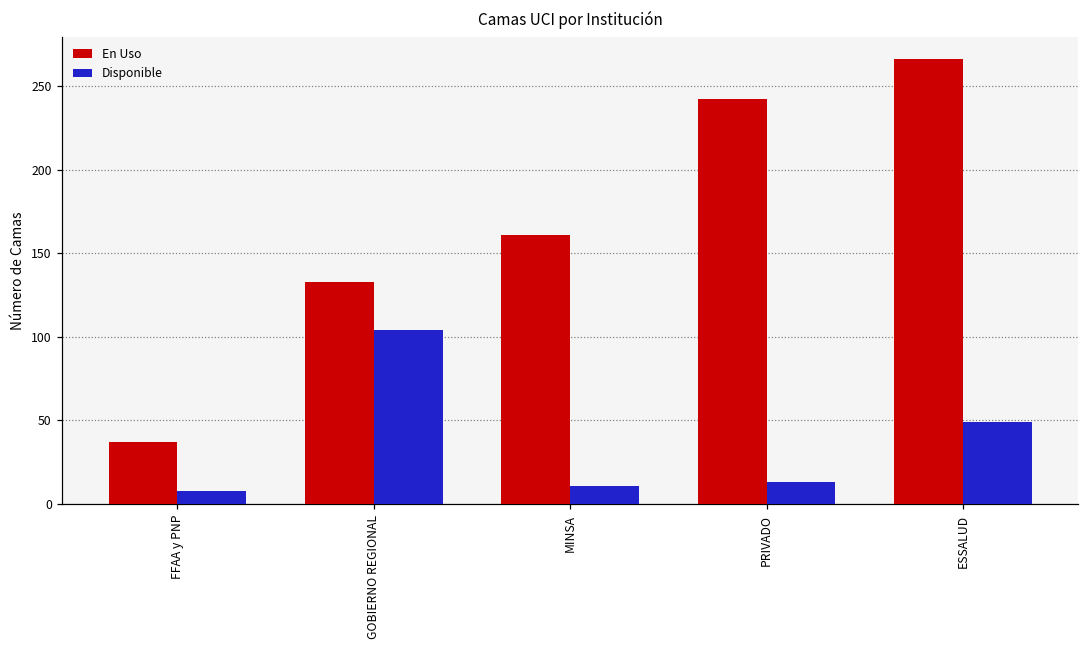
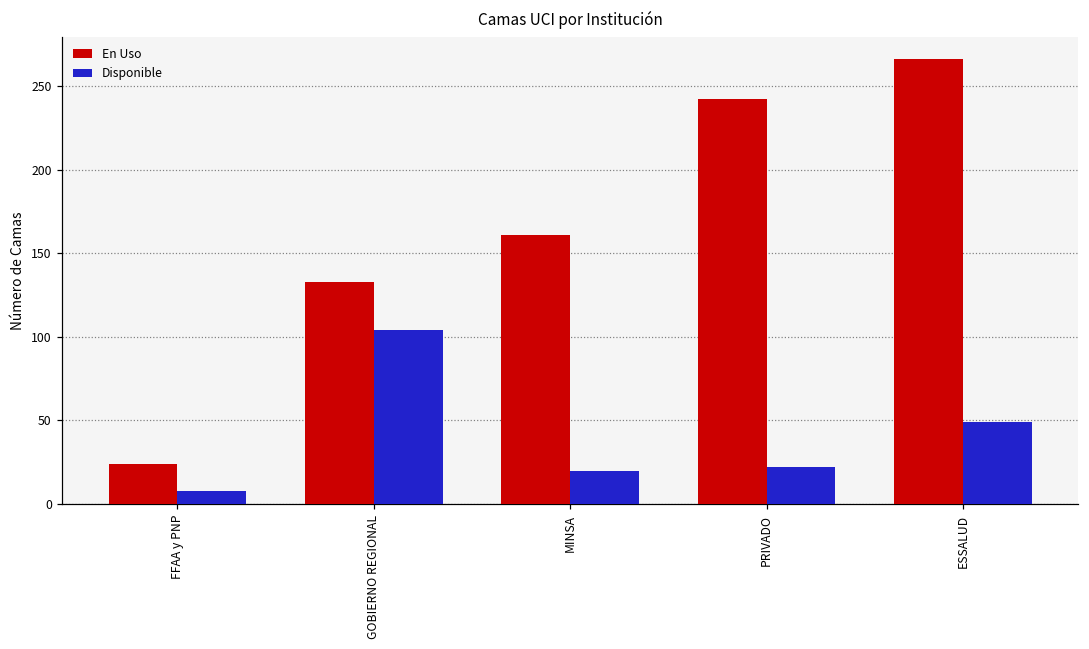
  {
    "En Uso": {
-     "FFAA y PNP": 37,
+     "FFAA y PNP": 24,
      "GOBIERNO REGIONAL": 133,
      "MINSA": 161,
      "PRIVADO": 242,
      "ESSALUD": 266
    },
    "Disponible": {
      "FFAA y PNP": 8,
      "GOBIERNO REGIONAL": 104,
-     "MINSA": 11,
-     "PRIVADO": 13,
+     "MINSA": 20,
+     "PRIVADO": 22,
      "ESSALUD": 49
    }
  }
